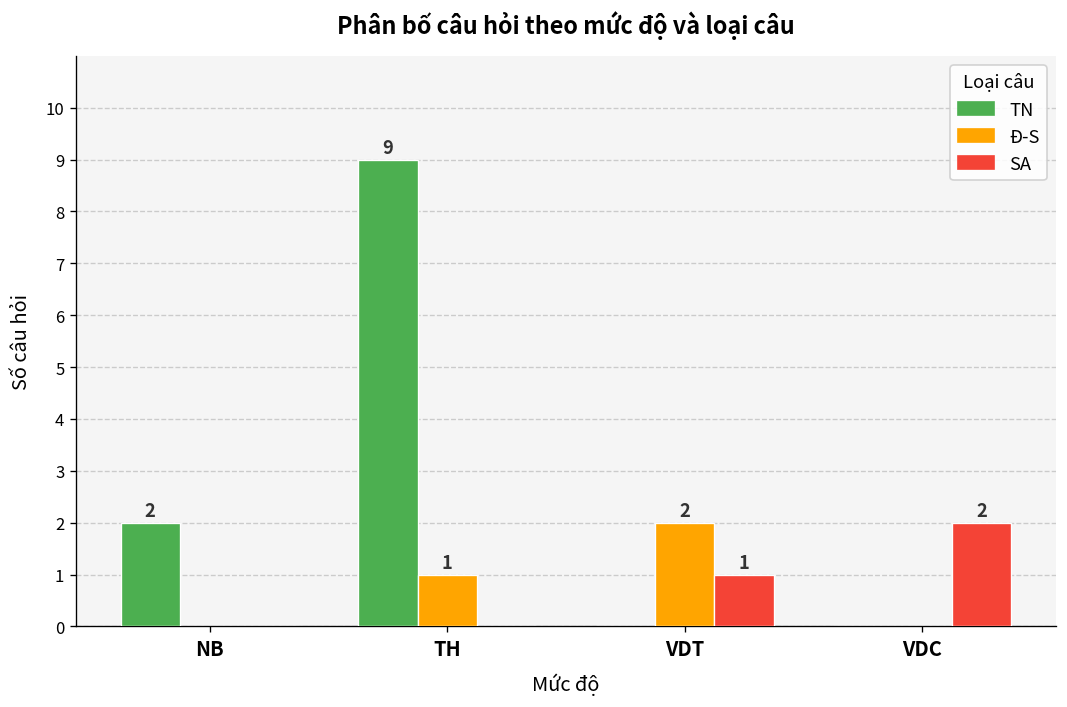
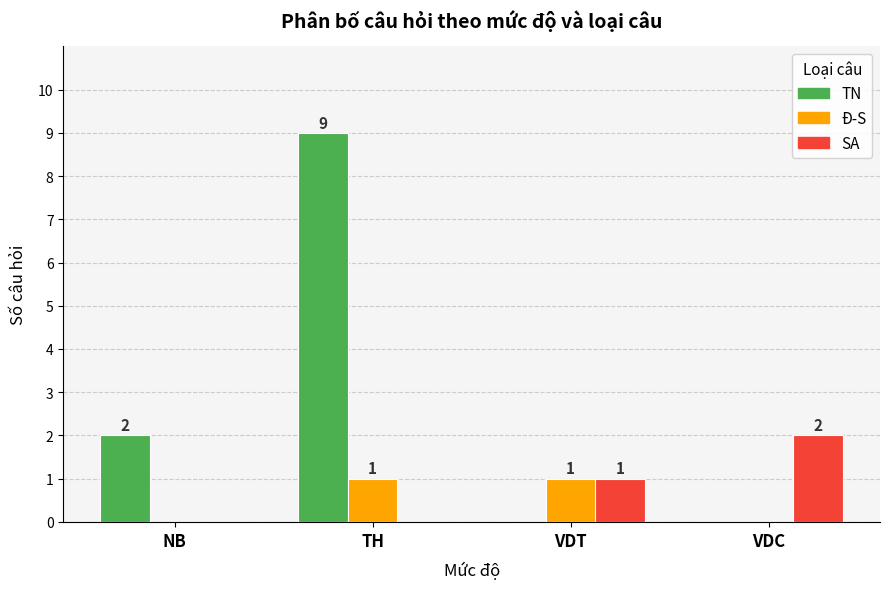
  {
    "TN": {
      "NB": 2,
      "TH": 9
    },
    "Đ-S": {
      "TH": 1,
-     "VDT": 2
+     "VDT": 1
    },
    "SA": {
      "VDT": 1,
      "VDC": 2
    }
  }
